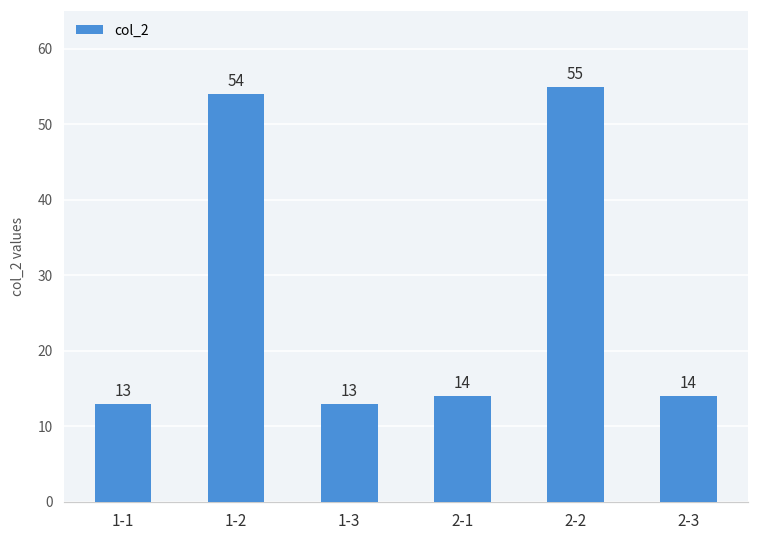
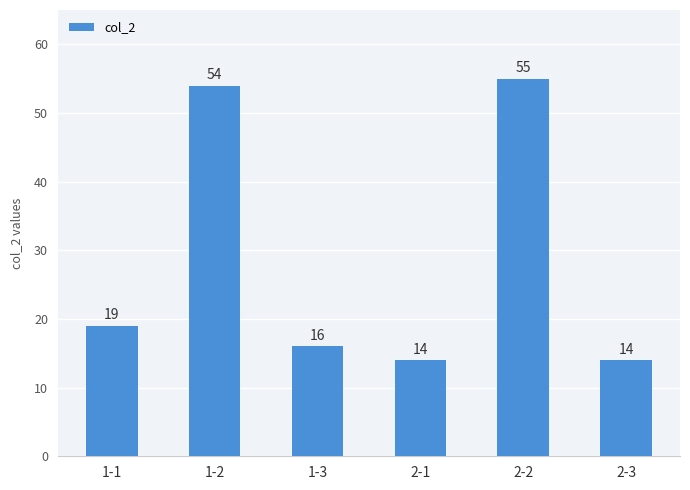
  {
-   "1-1": 13,
+   "1-1": 19,
    "1-2": 54,
-   "1-3": 13,
+   "1-3": 16,
    "2-1": 14,
    "2-2": 55,
    "2-3": 14
  }
